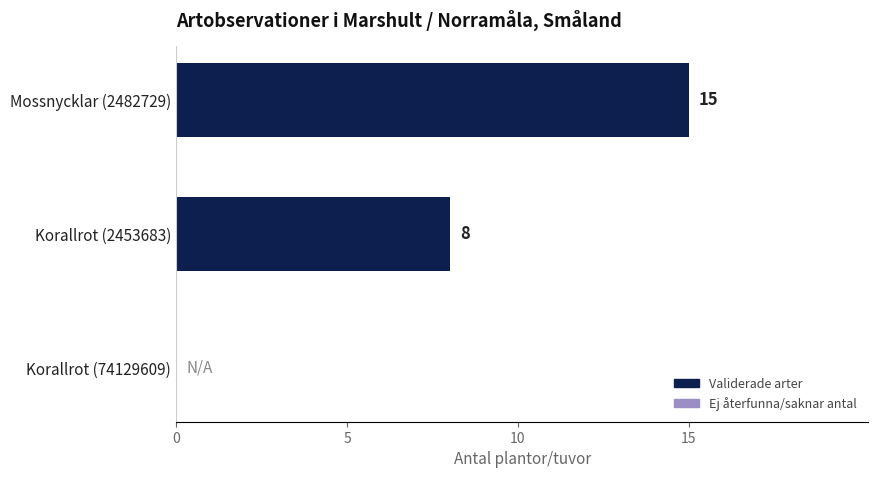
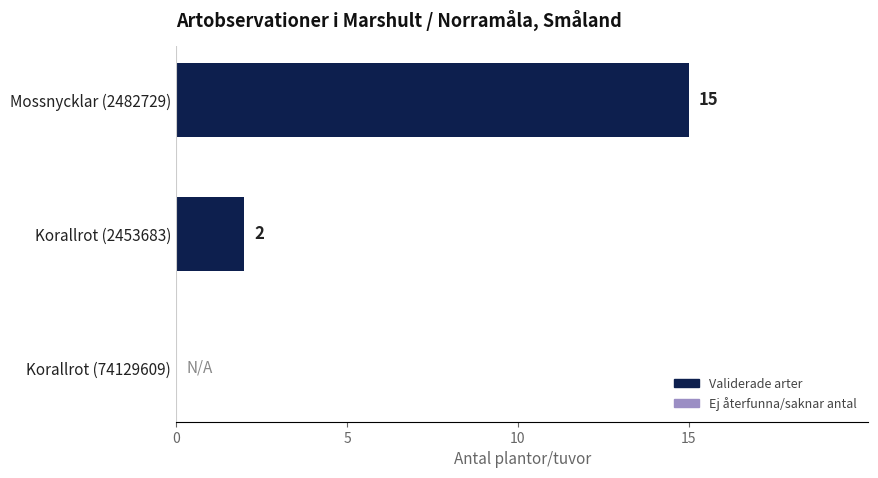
  {
    "Mossnycklar (2482729)": 15,
-   "Korallrot (2453683)": 8
+   "Korallrot (2453683)": 2
  }
